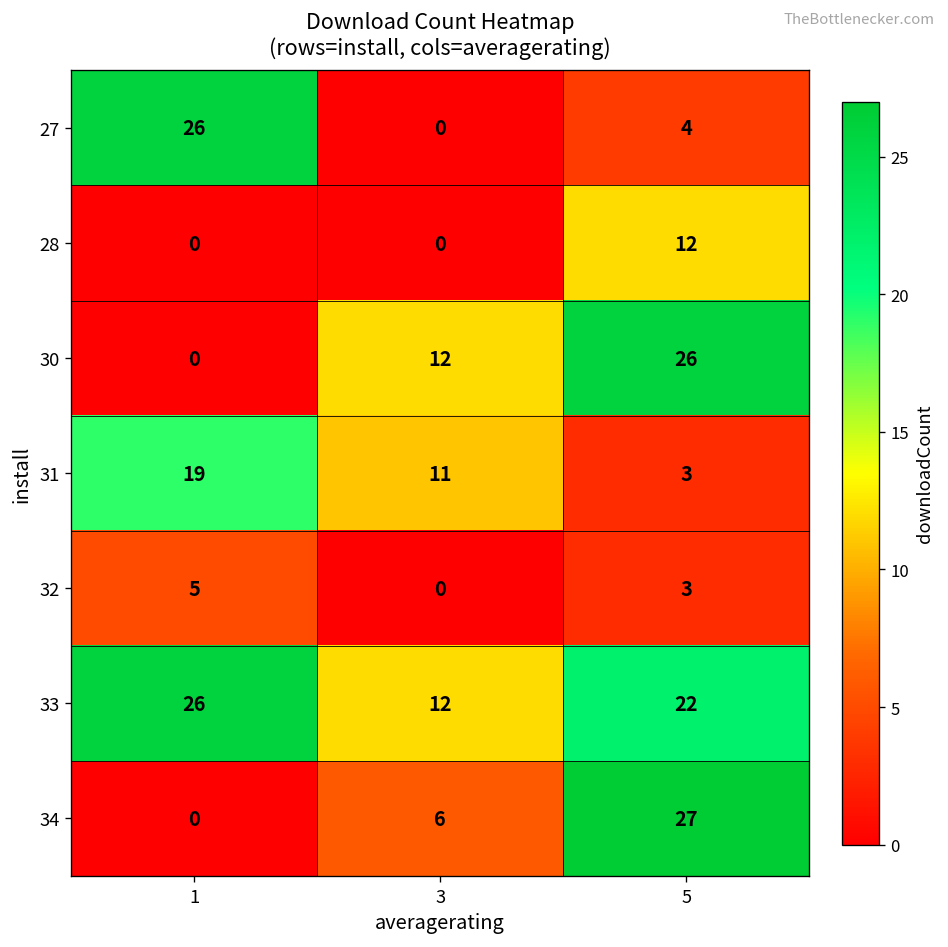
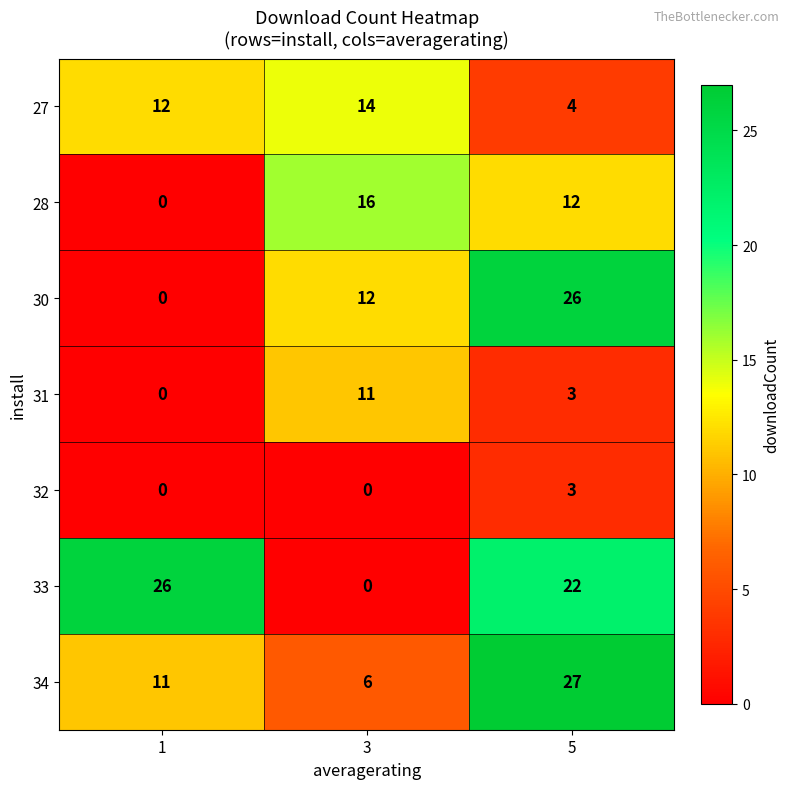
  {
    "27": {
-     "1": 26,
-     "3": 0,
+     "1": 12,
+     "3": 14,
      "5": 4
    },
    "28": {
      "1": 0,
-     "3": 0,
+     "3": 16,
      "5": 12
    },
    "30": {
      "1": 0,
      "3": 12,
      "5": 26
    },
    "31": {
-     "1": 19,
+     "1": 0,
      "3": 11,
      "5": 3
    },
    "32": {
-     "1": 5,
+     "1": 0,
      "3": 0,
      "5": 3
    },
    "33": {
      "1": 26,
-     "3": 12,
+     "3": 0,
      "5": 22
    },
    "34": {
-     "1": 0,
+     "1": 11,
      "3": 6,
      "5": 27
    }
  }
